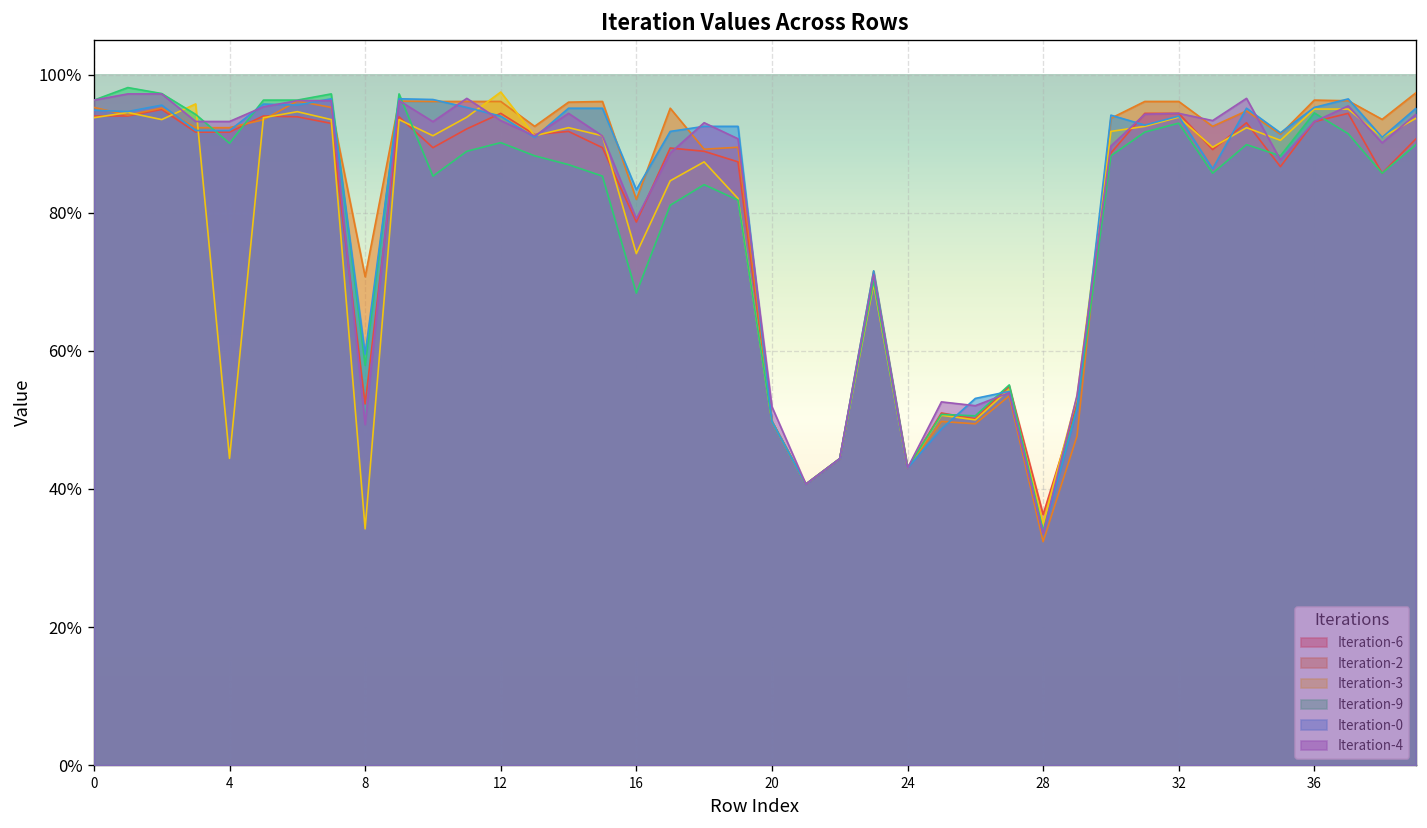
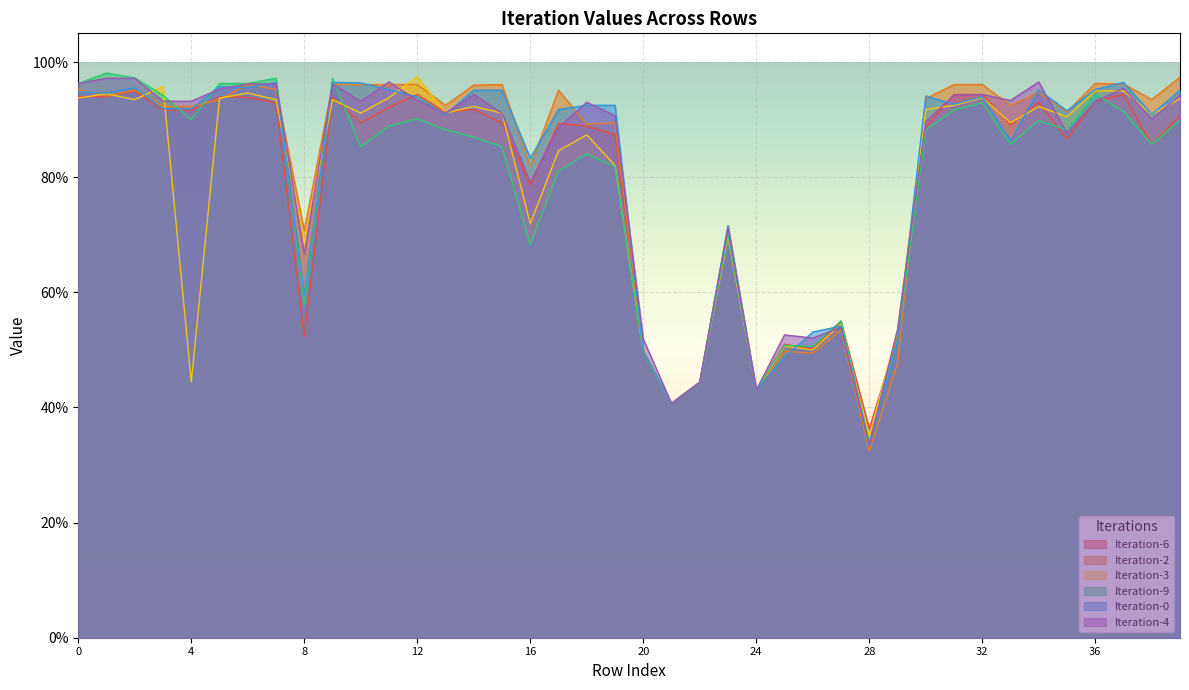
  {
    "Iteration-3": {
      "4": "44%",
-     "8": "34%",
+     "8": "69%",
      "12": "97%",
-     "16": "74%",
+     "16": "72%",
      "28": "35%"
    },
    "Iteration-9": {
      "4": "90%",
      "8": "58%",
      "12": "90%",
      "16": "68%",
      "28": "34%",
      "32": "93%",
      "36": "94%"
    },
    "Iteration-0": {
      "8": "60%",
      "16": "83%"
    },
    "Iteration-4": {
      "4": "93%",
-     "8": "49%",
+     "8": "67%",
      "12": "93%",
      "16": "79%",
      "20": "52%"
    }
  }
